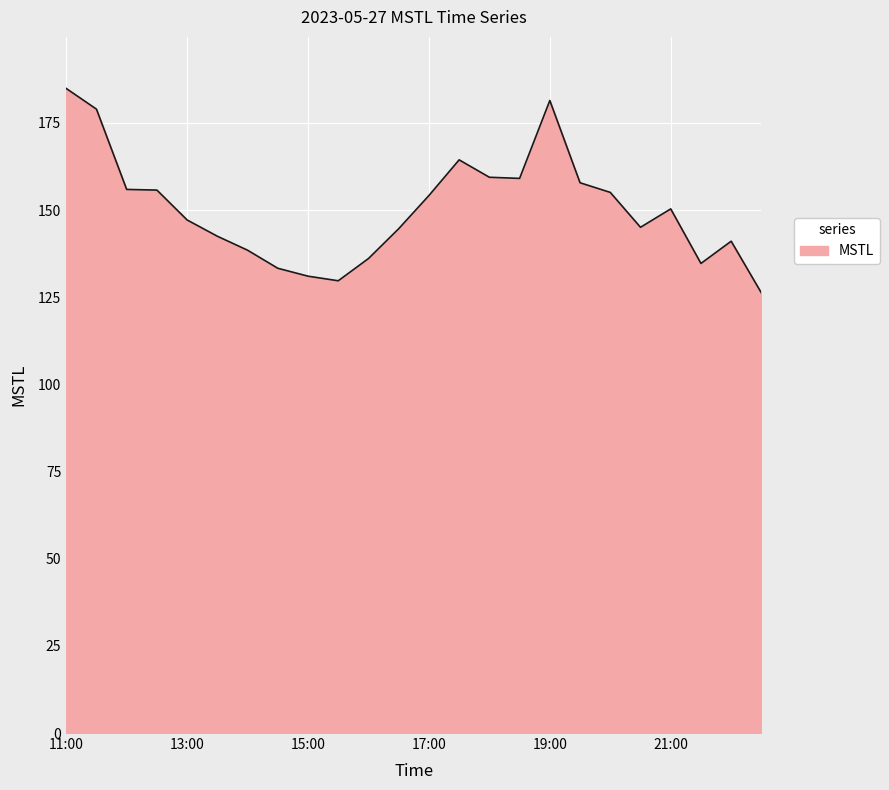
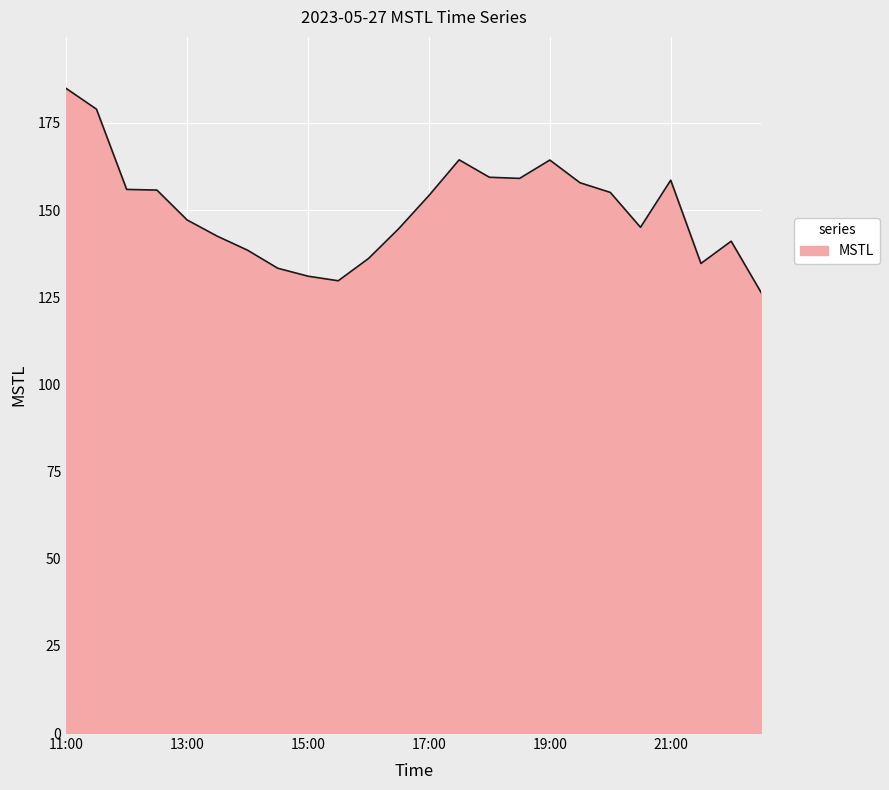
  {
    "11:00": 185,
    "13:00": 147,
    "15:00": 131,
    "17:00": 154,
-   "19:00": 181,
-   "21:00": 150
+   "19:00": 164,
+   "21:00": 159
  }
